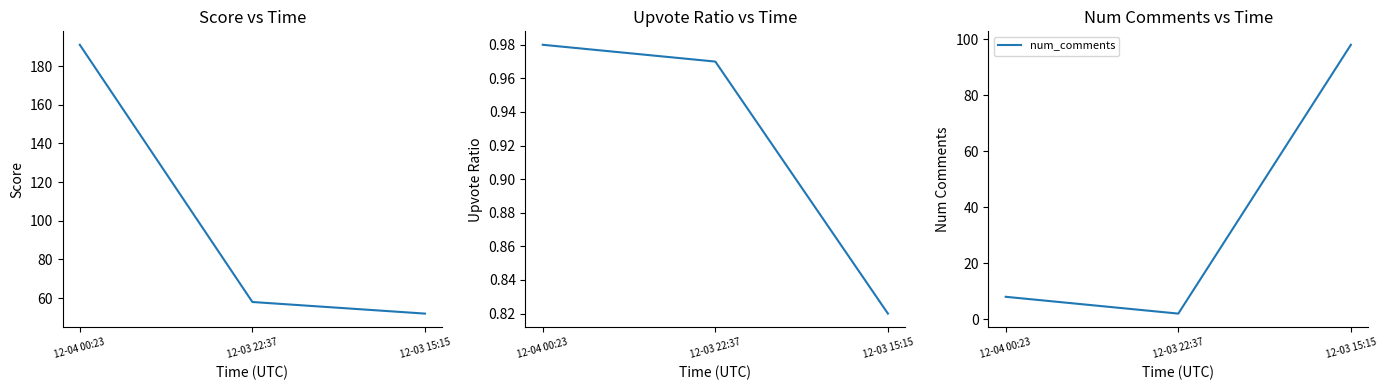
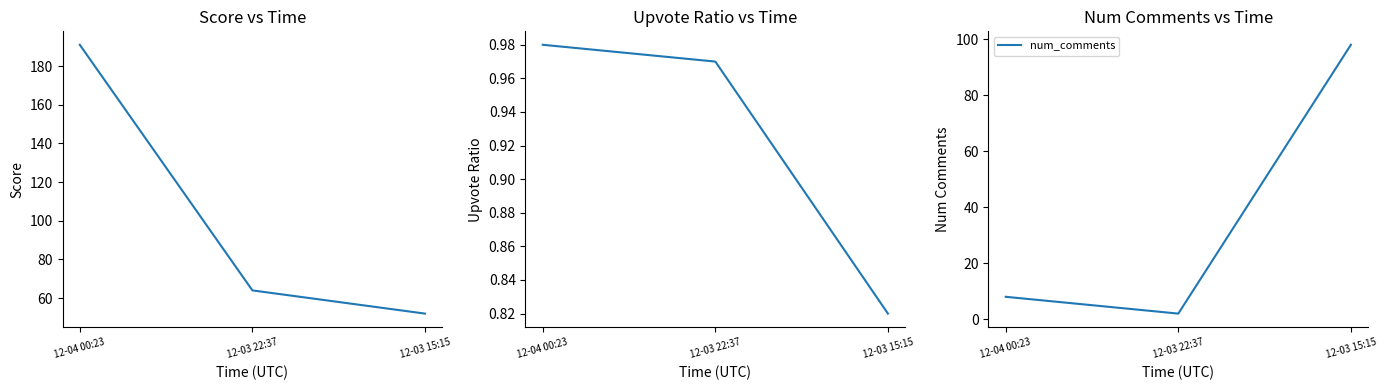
  {
    "Score vs Time": {
      "12-04 00:23": 191,
-     "12-03 22:37": 58,
+     "12-03 22:37": 64,
      "12-03 15:15": 52
    },
    "Upvote Ratio vs Time": {
      "12-04 00:23": 0.980,
      "12-03 22:37": 0.970,
      "12-03 15:15": 0.820
    },
    "Num Comments vs Time": {
      "12-04 00:23": 8,
      "12-03 22:37": 2,
      "12-03 15:15": 98
    }
  }
